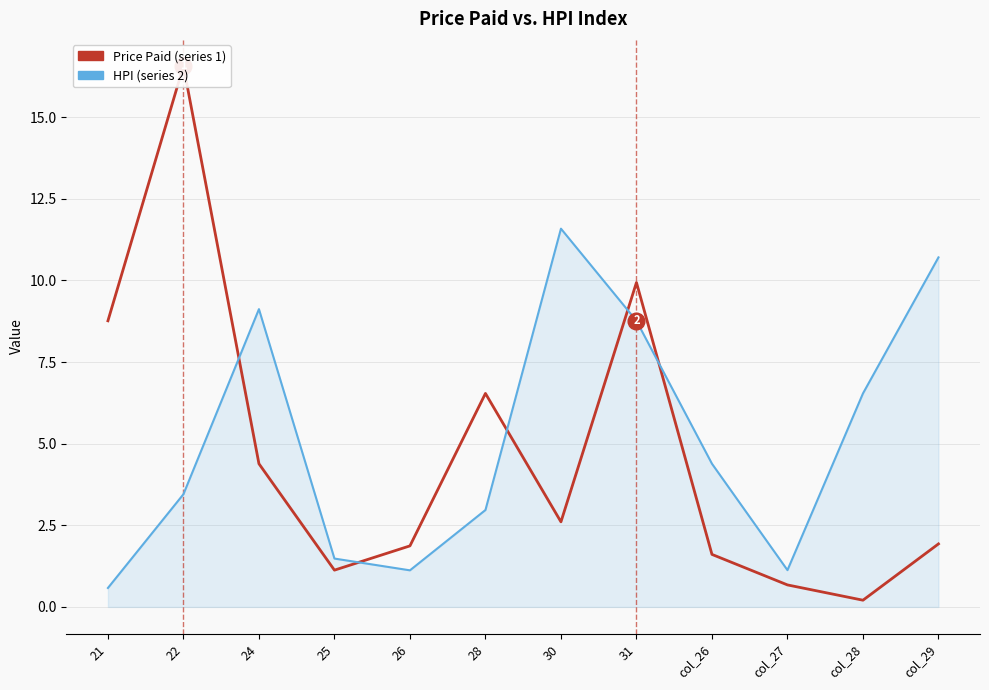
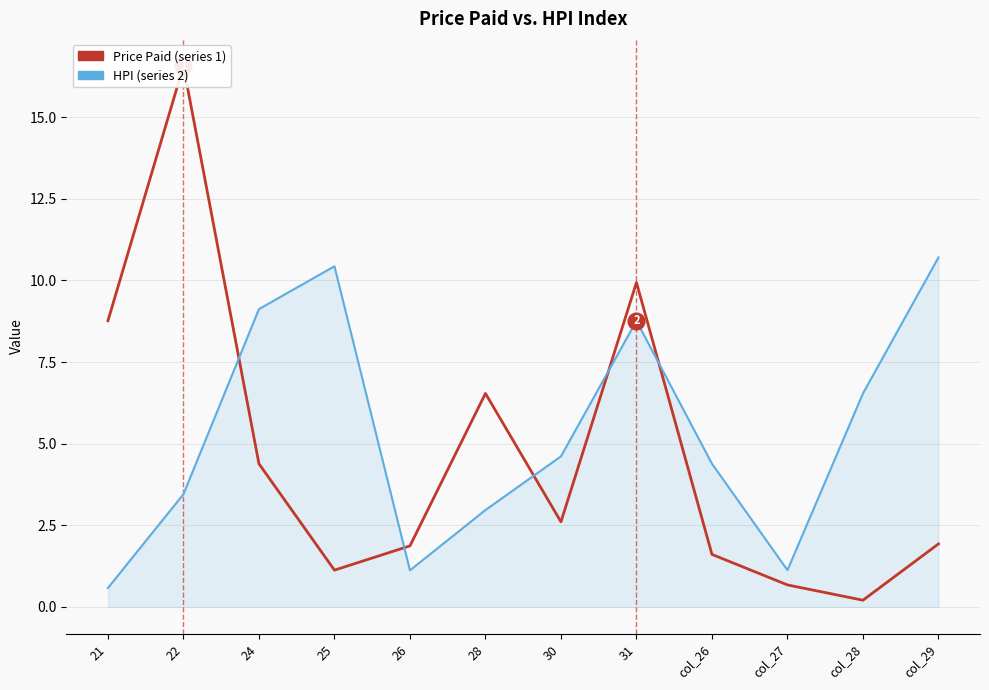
  {
    "HPI (series 2)": {
      "21": 0.6,
      "22": 3.5,
      "24": 9.1,
-     "25": 1.5,
+     "25": 10.4,
      "26": 1.1,
      "28": 3.0,
-     "30": 11.6,
+     "30": 4.6,
      "col_26": 4.4,
      "col_27": 1.1,
      "col_28": 6.5,
      "col_29": 10.7
    }
  }
